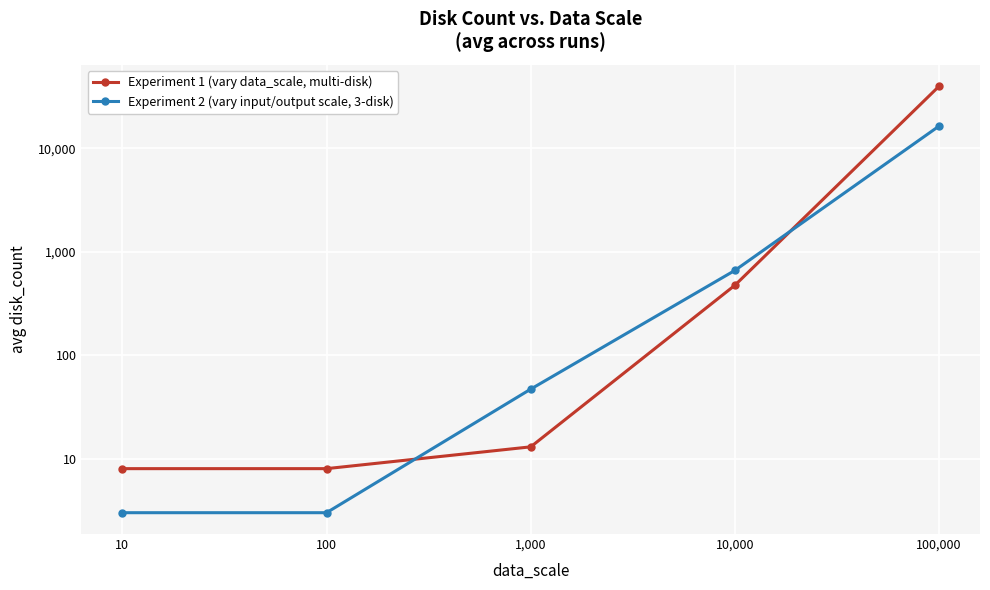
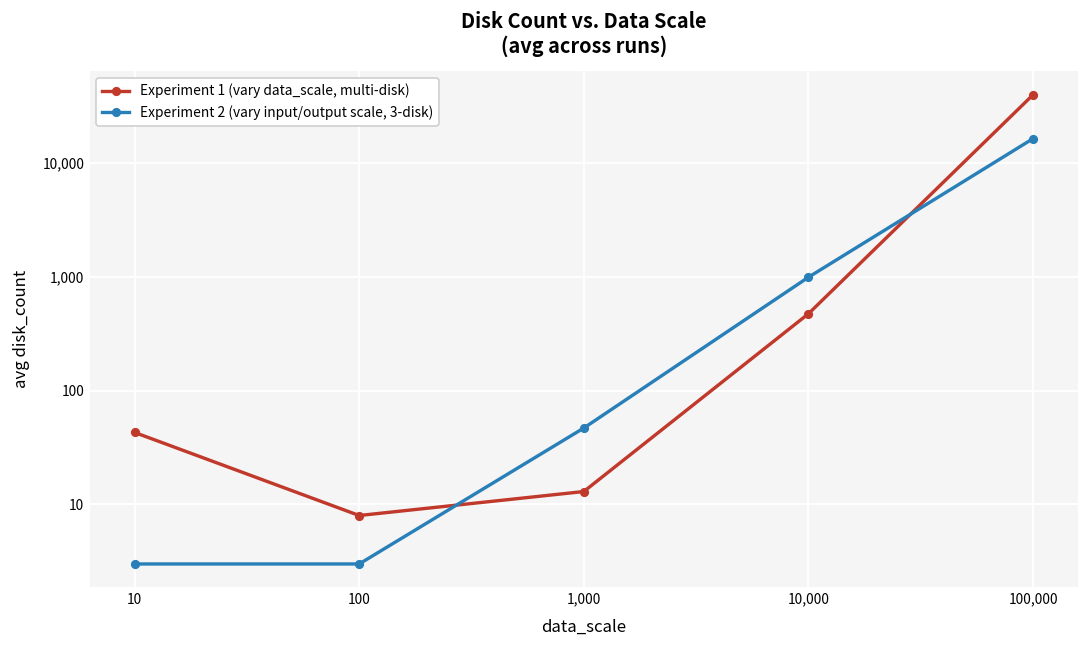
  {
    "Experiment 1 (vary data_scale, multi-disk)": {
-     "10": "8",
+     "10": "43",
      "100": "8",
      "1,000": "13",
      "10,000": "500",
      "100,000": "40,000"
    },
    "Experiment 2 (vary input/output scale, 3-disk)": {
      "10": "3",
      "100": "3",
      "1,000": "50",
-     "10,000": "700",
+     "10,000": "1,000",
      "100,000": "16,000"
    }
  }
